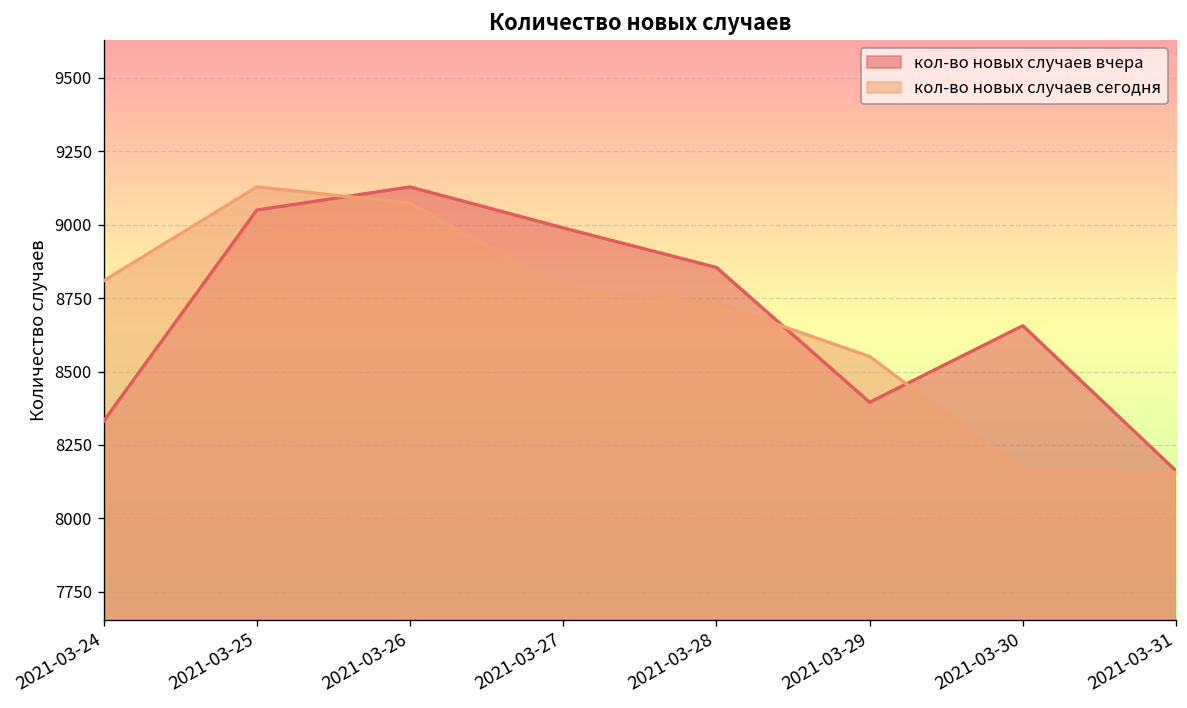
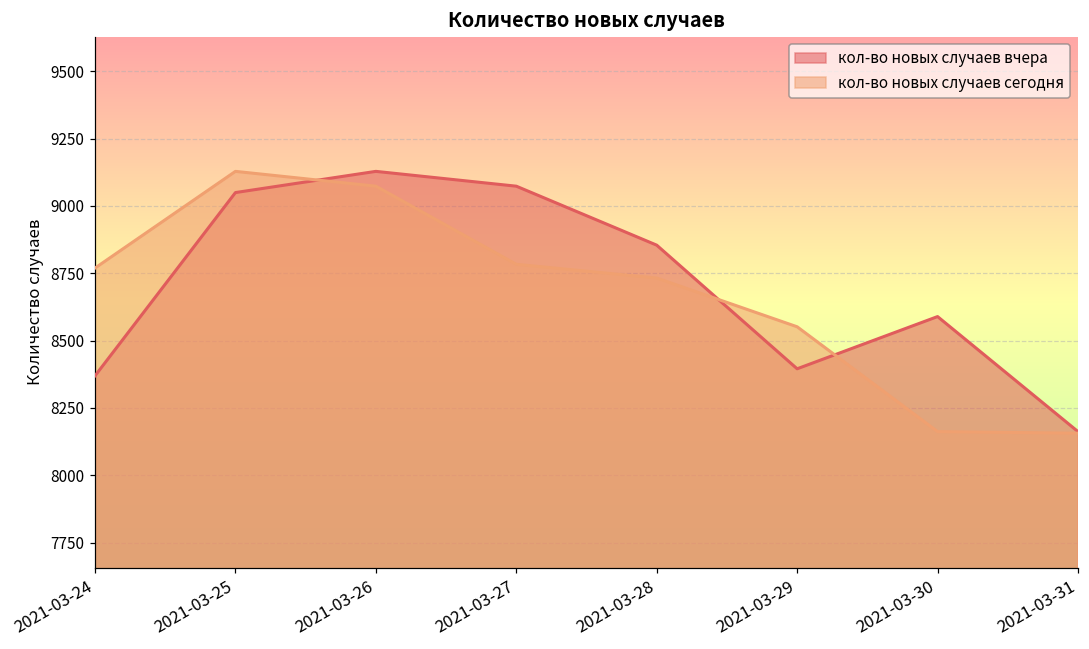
  {
    "кол-во новых случаев вчера": {
-     "2021-03-24": 8330,
+     "2021-03-24": 8370,
      "2021-03-25": 9050,
      "2021-03-26": 9130,
-     "2021-03-27": 8990,
+     "2021-03-27": 9070,
      "2021-03-28": 8850,
      "2021-03-29": 8400,
-     "2021-03-30": 8660
+     "2021-03-30": 8590
    },
    "кол-во новых случаев сегодня": {
-     "2021-03-24": 8810,
+     "2021-03-24": 8770,
      "2021-03-25": 9130,
      "2021-03-26": 9070,
      "2021-03-27": 8780,
      "2021-03-28": 8730,
      "2021-03-29": 8550,
      "2021-03-30": 8160
    }
  }
